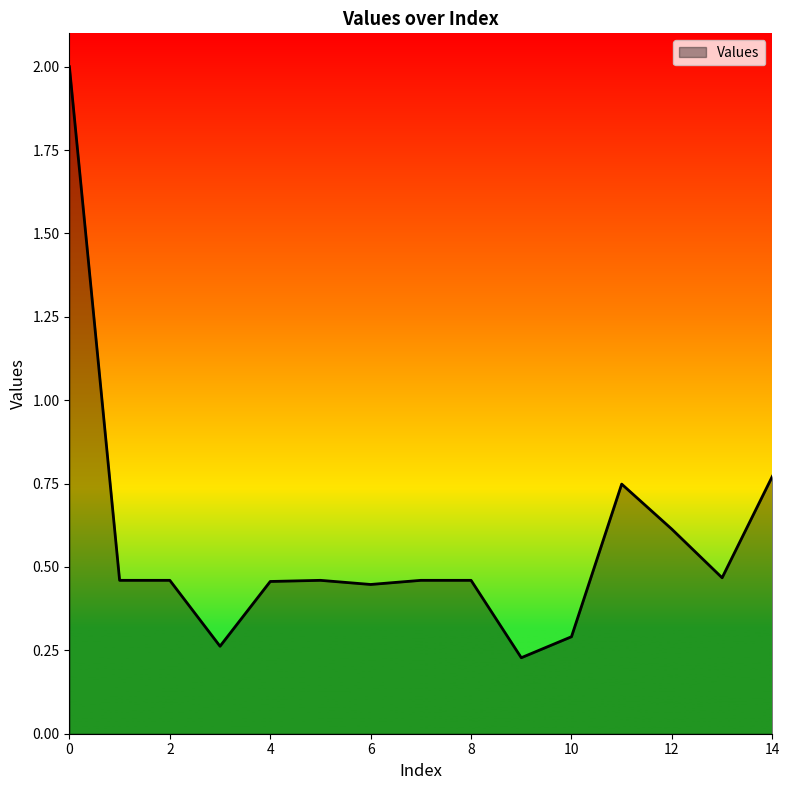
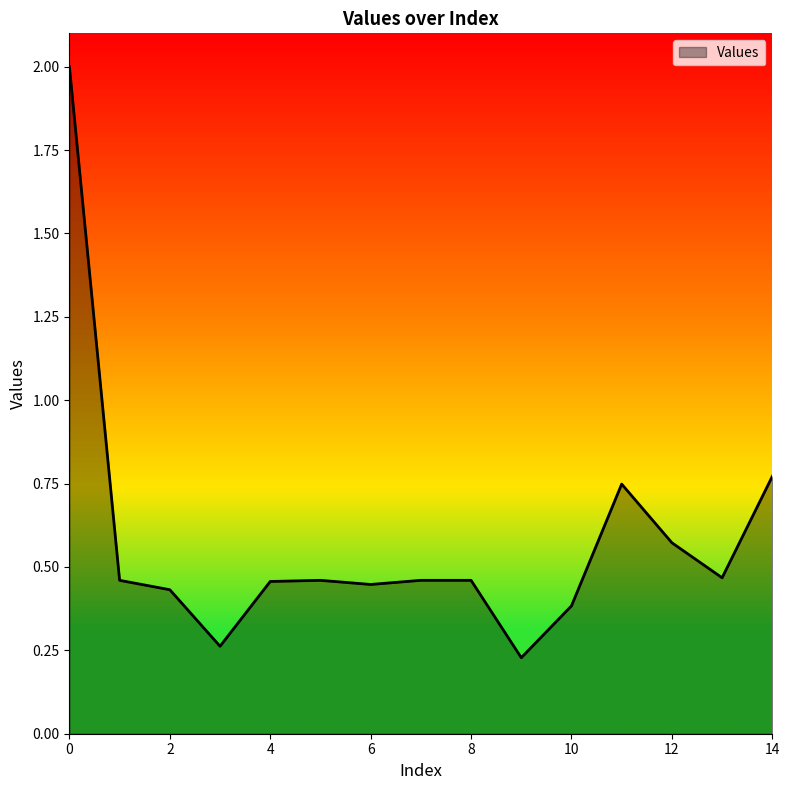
  {
    "0": 2.00,
-   "2": 0.46,
+   "2": 0.43,
    "4": 0.46,
    "6": 0.45,
    "8": 0.46,
-   "10": 0.29,
-   "12": 0.61,
+   "10": 0.38,
+   "12": 0.57,
    "14": 0.77
  }
